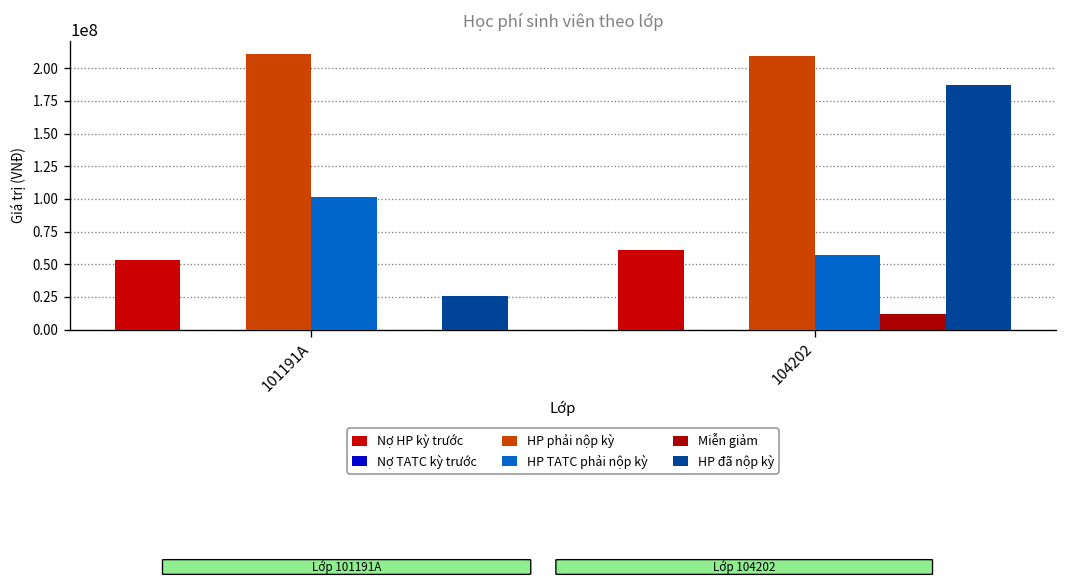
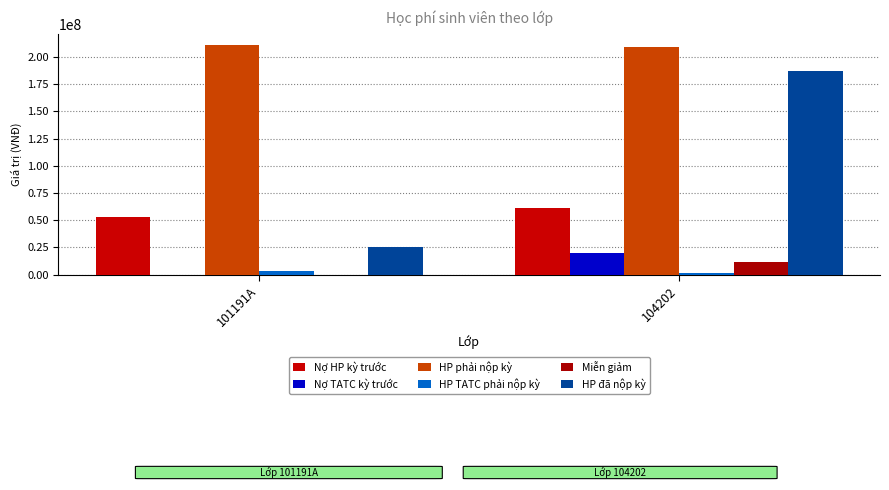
  {
    "Nợ TATC kỳ trước": {
      "101191A": 0,
-     "104202": 0
+     "104202": 20000000
    },
    "HP phải nộp kỳ": {
      "101191A": 211000000,
      "104202": 209000000
    },
    "HP TATC phải nộp kỳ": {
-     "101191A": 101000000,
-     "104202": 57000000
+     "101191A": 3000000,
+     "104202": 1000000
    },
    "HP đã nộp kỳ": {
      "101191A": 26000000,
      "104202": 187000000
    }
  }
